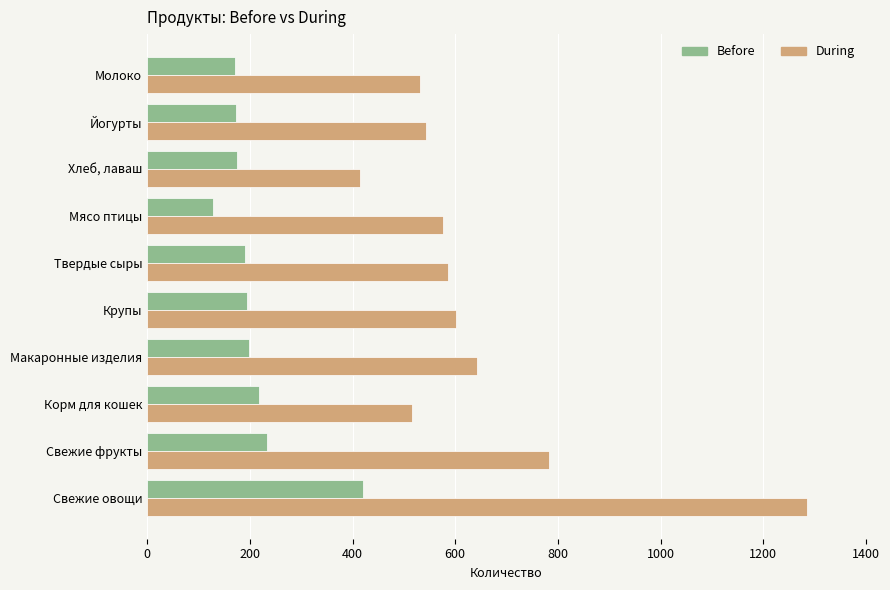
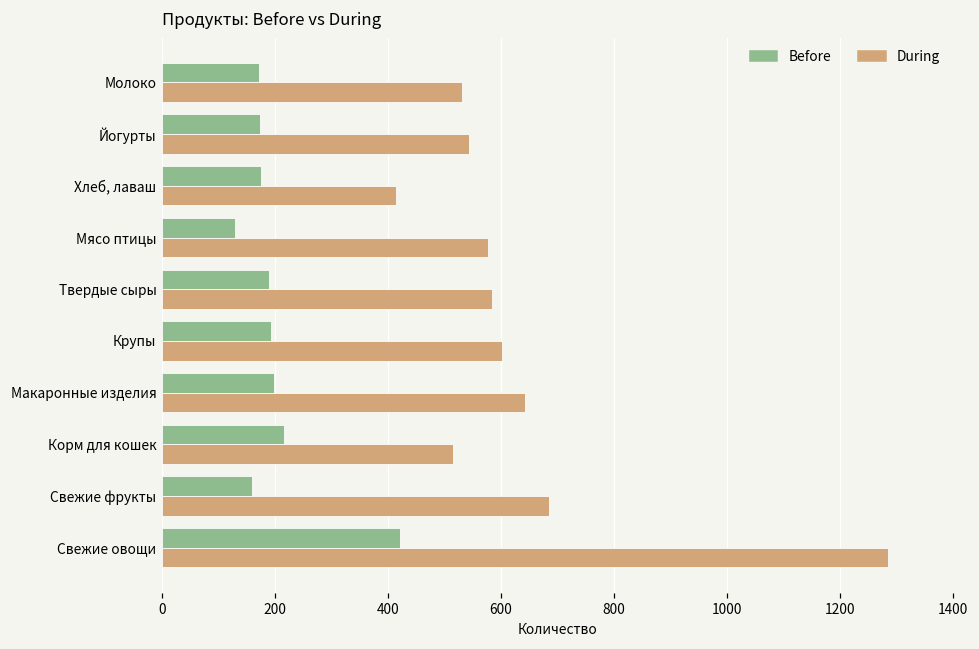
  {
    "Before": {
      "Молоко": 170,
      "Йогурты": 170,
      "Хлеб, лаваш": 180,
      "Мясо птицы": 130,
      "Твердые сыры": 190,
      "Крупы": 190,
      "Макаронные изделия": 200,
      "Корм для кошек": 220,
-     "Свежие фрукты": 230,
+     "Свежие фрукты": 160,
      "Свежие овощи": 420
    },
    "During": {
      "Молоко": 530,
      "Йогурты": 540,
      "Хлеб, лаваш": 410,
      "Мясо птицы": 580,
      "Твердые сыры": 590,
      "Крупы": 600,
      "Макаронные изделия": 640,
      "Корм для кошек": 520,
-     "Свежие фрукты": 780,
+     "Свежие фрукты": 690,
      "Свежие овощи": 1290
    }
  }
